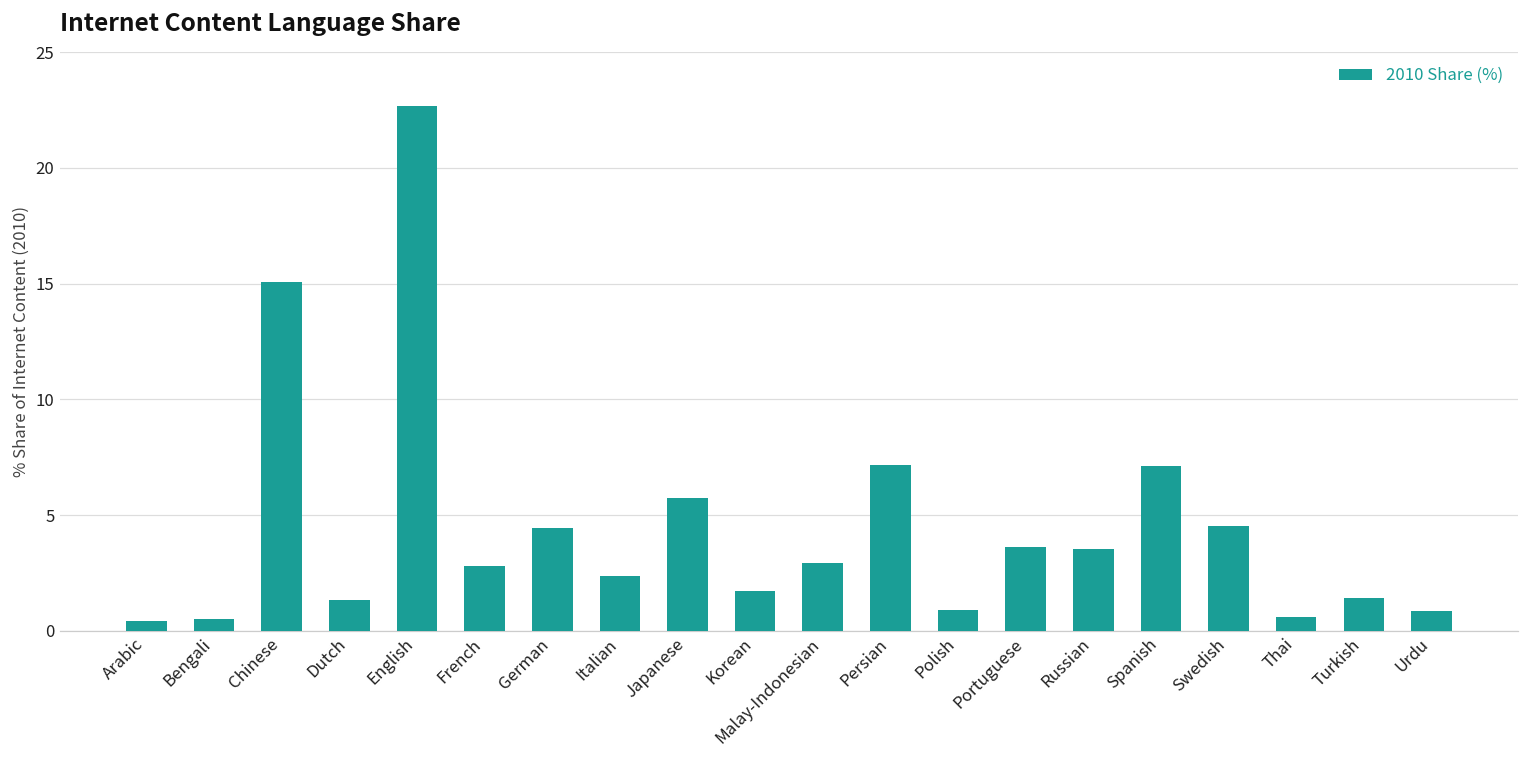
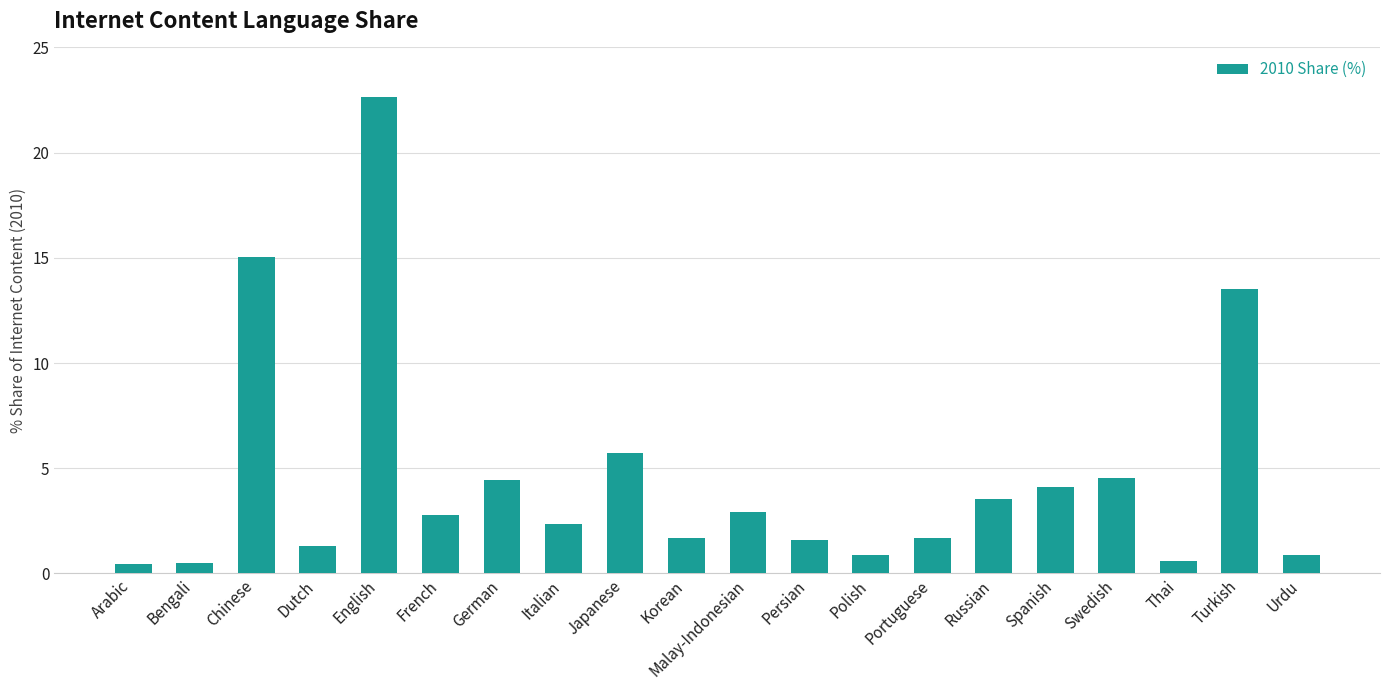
  {
    "Arabic": 0.4,
    "Bengali": 0.5,
    "Chinese": 15.1,
    "Dutch": 1.3,
    "English": 22.7,
    "French": 2.8,
    "German": 4.4,
    "Italian": 2.3,
    "Japanese": 5.7,
    "Korean": 1.7,
    "Malay-Indonesian": 2.9,
-   "Persian": 7.2,
+   "Persian": 1.6,
    "Polish": 0.9,
-   "Portuguese": 3.6,
+   "Portuguese": 1.7,
    "Russian": 3.5,
-   "Spanish": 7.1,
+   "Spanish": 4.1,
    "Swedish": 4.5,
    "Thai": 0.6,
-   "Turkish": 1.4,
+   "Turkish": 13.5,
    "Urdu": 0.9
  }
